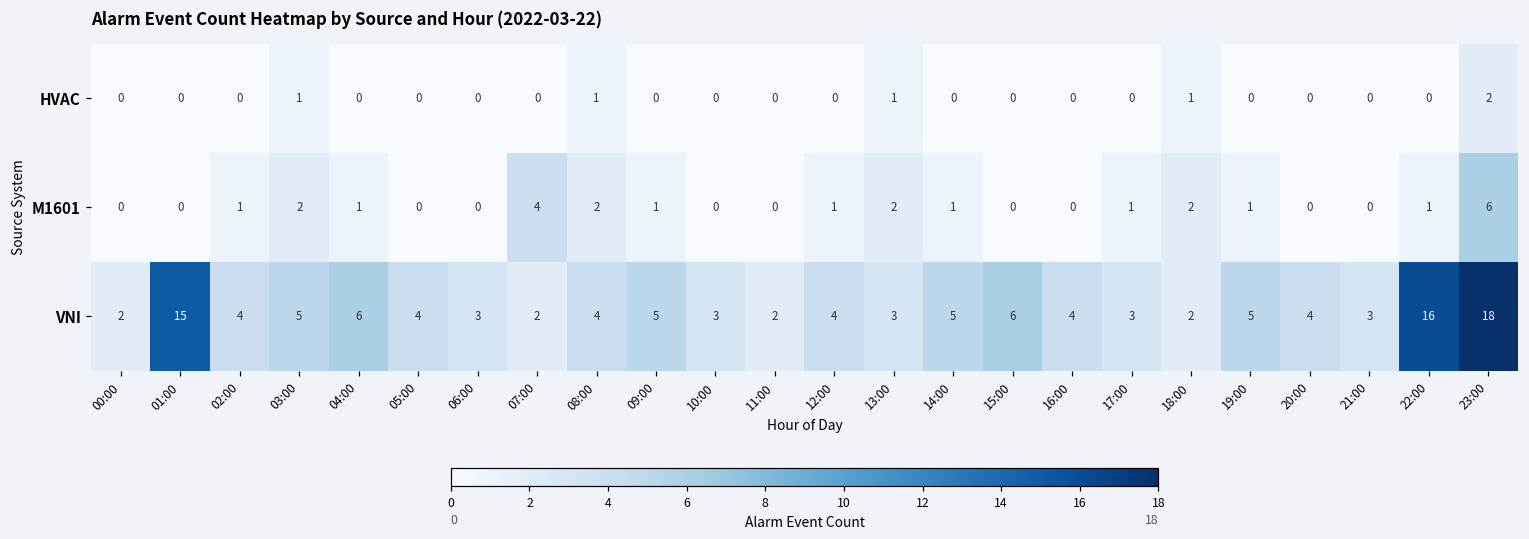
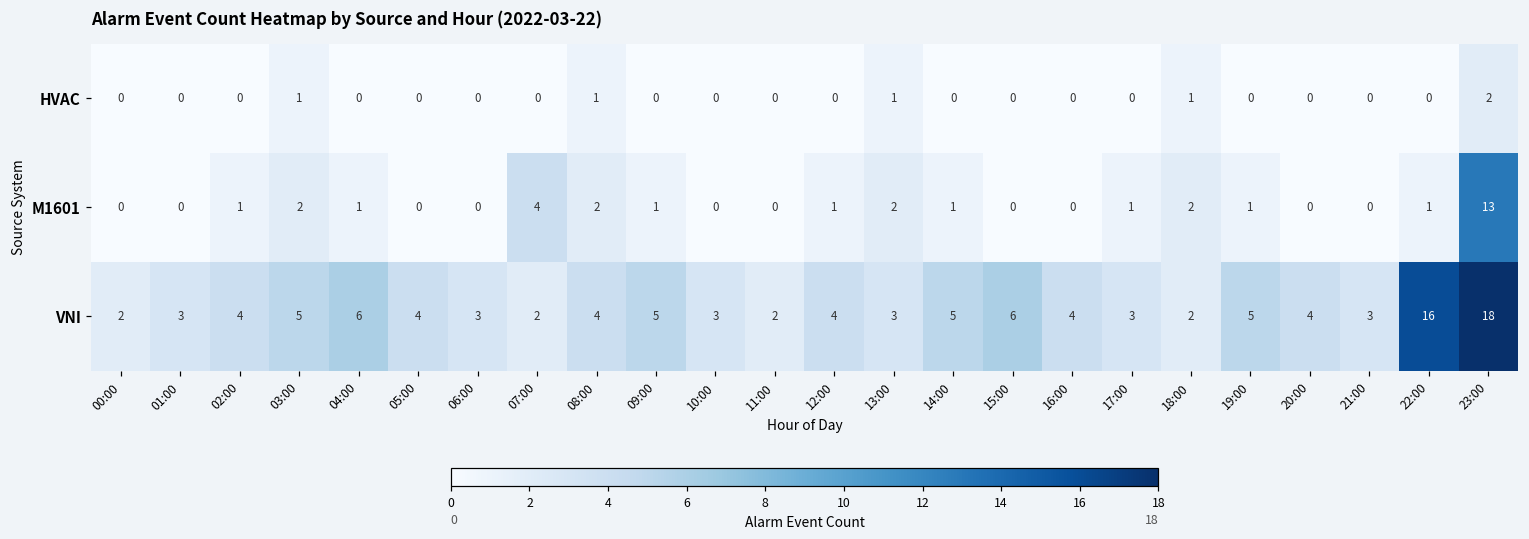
  {
    "HVAC": {
      "00:00": 0,
      "01:00": 0,
      "02:00": 0,
      "03:00": 1,
      "04:00": 0,
      "05:00": 0,
      "06:00": 0,
      "07:00": 0,
      "08:00": 1,
      "09:00": 0,
      "10:00": 0,
      "11:00": 0,
      "12:00": 0,
      "13:00": 1,
      "14:00": 0,
      "15:00": 0,
      "16:00": 0,
      "17:00": 0,
      "18:00": 1,
      "19:00": 0,
      "20:00": 0,
      "21:00": 0,
      "22:00": 0,
      "23:00": 2
    },
    "M1601": {
      "00:00": 0,
      "01:00": 0,
      "02:00": 1,
      "03:00": 2,
      "04:00": 1,
      "05:00": 0,
      "06:00": 0,
      "07:00": 4,
      "08:00": 2,
      "09:00": 1,
      "10:00": 0,
      "11:00": 0,
      "12:00": 1,
      "13:00": 2,
      "14:00": 1,
      "15:00": 0,
      "16:00": 0,
      "17:00": 1,
      "18:00": 2,
      "19:00": 1,
      "20:00": 0,
      "21:00": 0,
      "22:00": 1,
-     "23:00": 6
+     "23:00": 13
    },
    "VNI": {
      "00:00": 2,
-     "01:00": 15,
+     "01:00": 3,
      "02:00": 4,
      "03:00": 5,
      "04:00": 6,
      "05:00": 4,
      "06:00": 3,
      "07:00": 2,
      "08:00": 4,
      "09:00": 5,
      "10:00": 3,
      "11:00": 2,
      "12:00": 4,
      "13:00": 3,
      "14:00": 5,
      "15:00": 6,
      "16:00": 4,
      "17:00": 3,
      "18:00": 2,
      "19:00": 5,
      "20:00": 4,
      "21:00": 3,
      "22:00": 16,
      "23:00": 18
    }
  }
